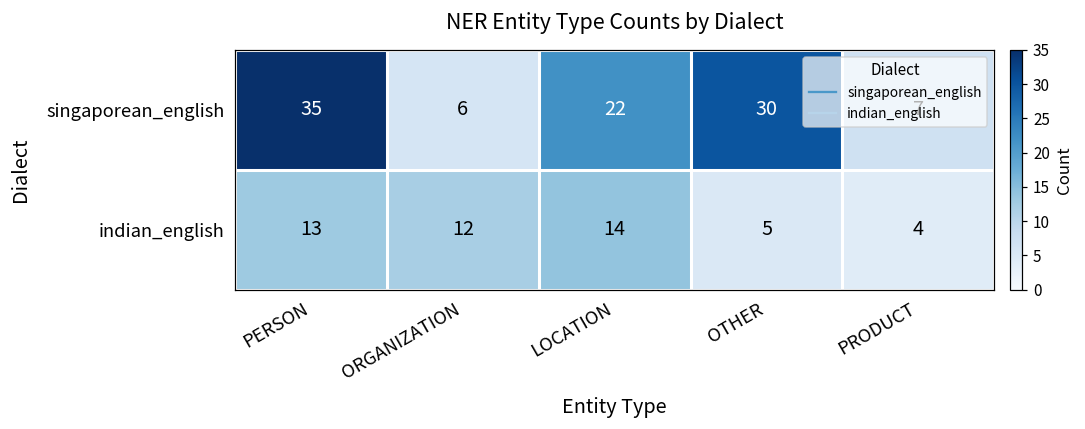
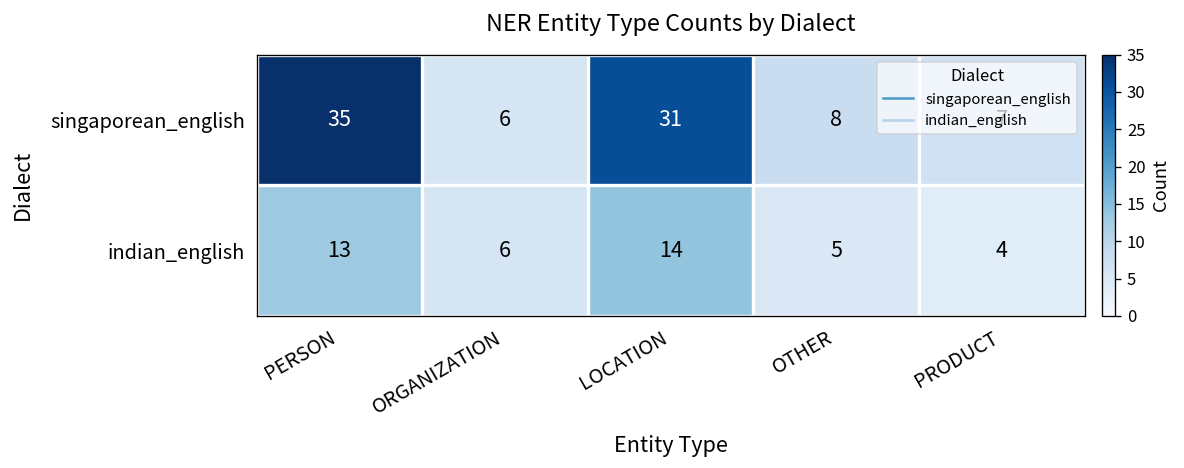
  {
    "singaporean_english": {
      "PERSON": 35,
      "ORGANIZATION": 6,
-     "LOCATION": 22,
-     "OTHER": 30
+     "LOCATION": 31,
+     "OTHER": 8
    },
    "indian_english": {
      "PERSON": 13,
-     "ORGANIZATION": 12,
+     "ORGANIZATION": 6,
      "LOCATION": 14,
      "OTHER": 5,
      "PRODUCT": 4
    }
  }
